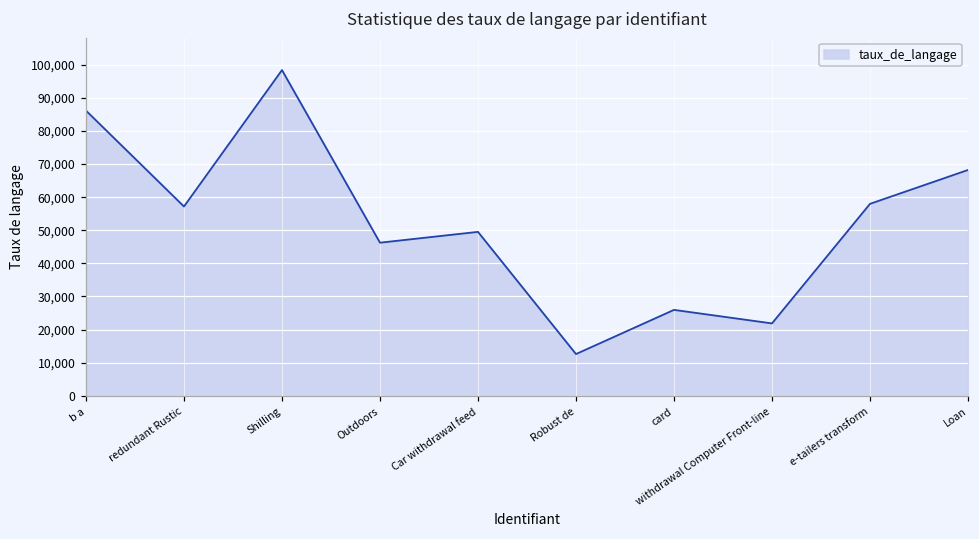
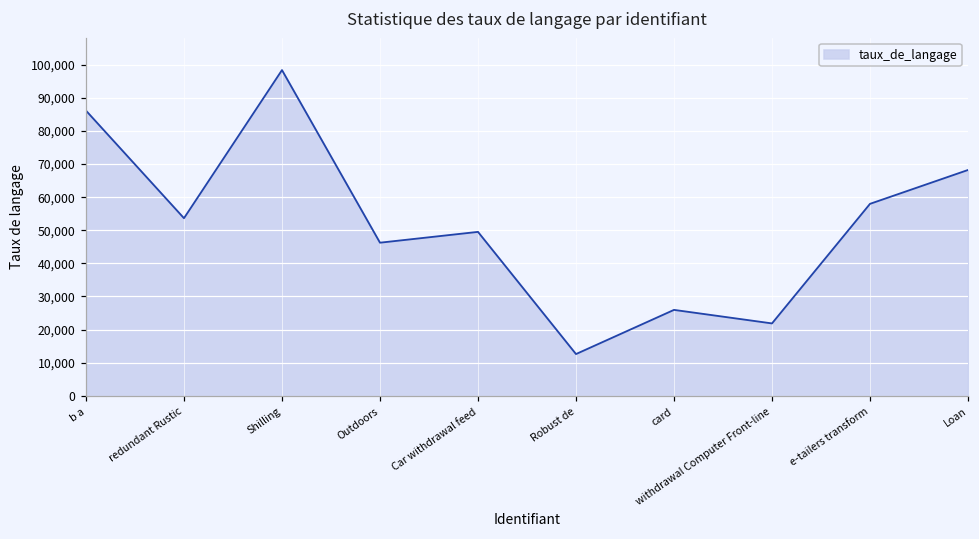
  {
    "b a": "86,000",
-   "redundant Rustic": "57,000",
+   "redundant Rustic": "54,000",
    "Shilling": "98,000",
    "Outdoors": "46,000",
    "Car withdrawal feed": "50,000",
    "Robust de": "13,000",
    "card": "26,000",
    "withdrawal Computer Front-line": "22,000",
    "e-tailers transform": "58,000",
    "Loan": "68,000"
  }
